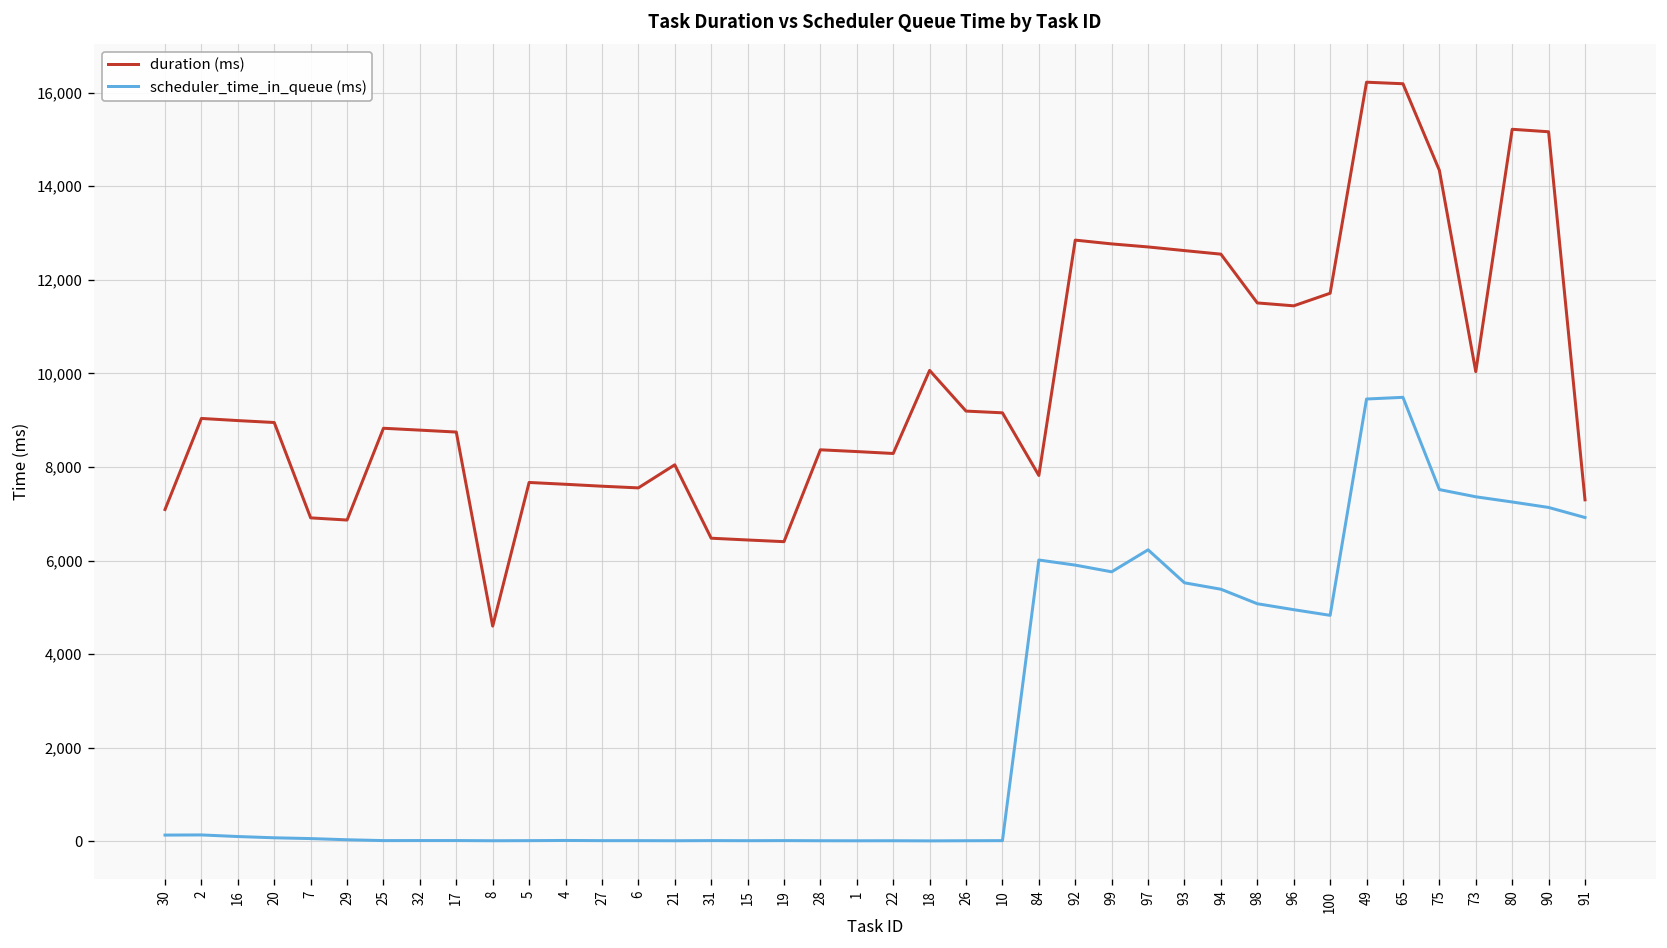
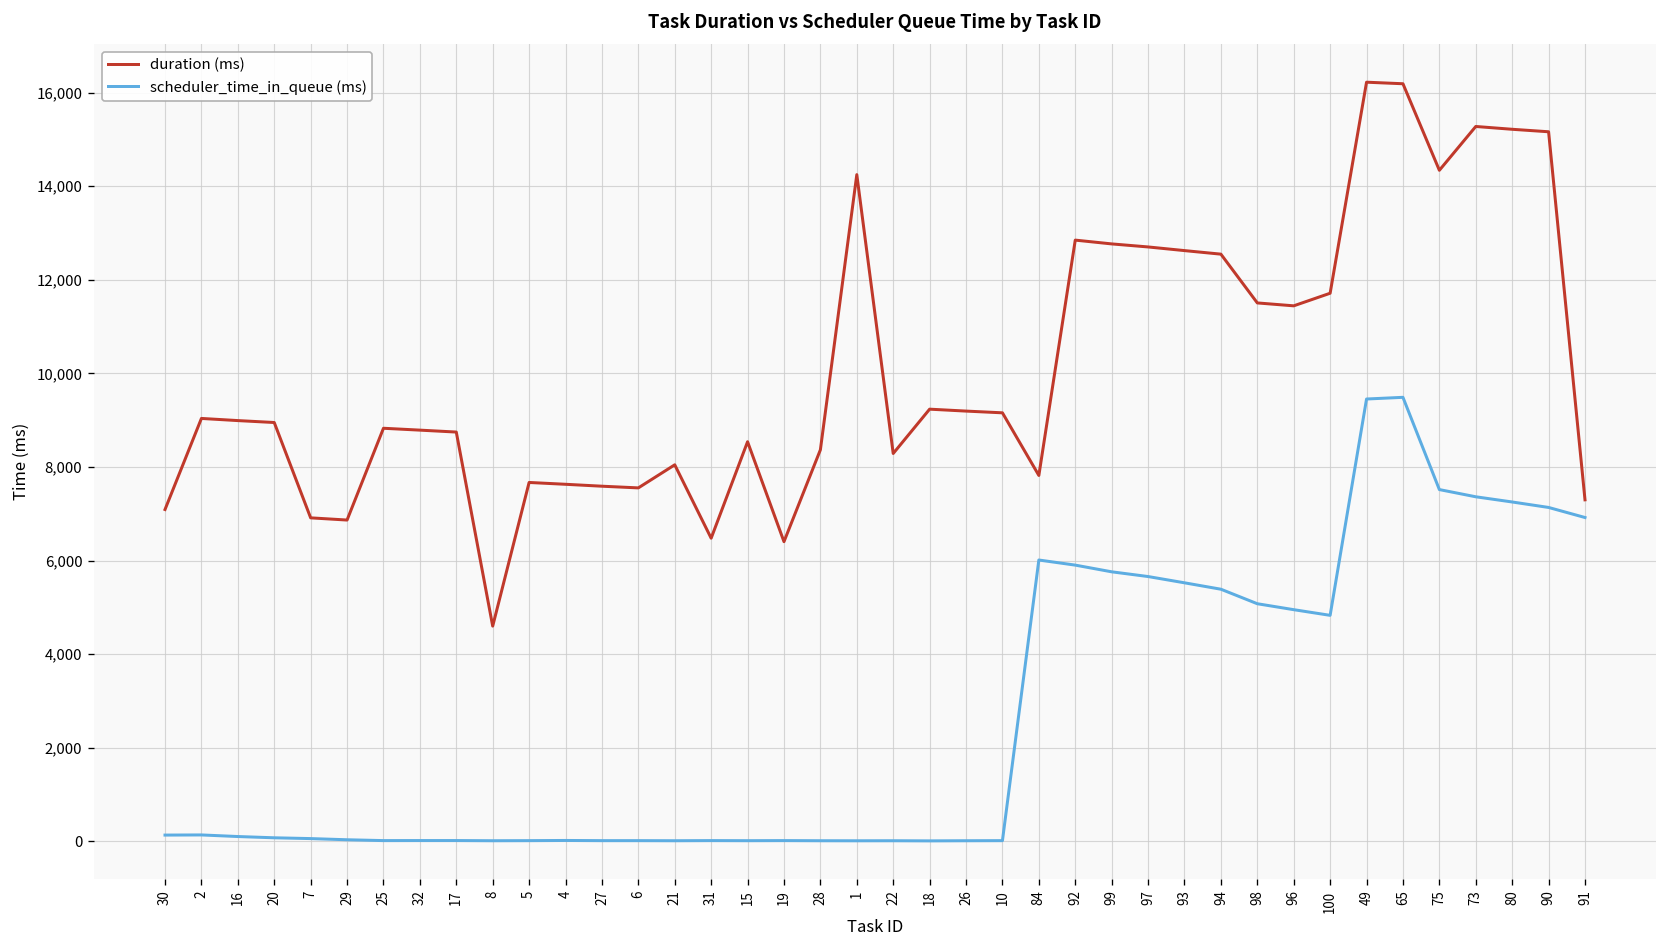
  {
    "duration (ms)": {
      "30": "7,100",
      "2": "9,000",
      "16": "9,000",
      "20": "9,000",
      "7": "6,900",
      "29": "6,900",
      "25": "8,800",
      "32": "8,800",
      "17": "8,700",
      "8": "4,600",
      "5": "7,700",
      "4": "7,600",
      "27": "7,600",
      "6": "7,600",
      "21": "8,000",
      "31": "6,500",
-     "15": "6,400",
+     "15": "8,500",
      "19": "6,400",
      "28": "8,400",
-     "1": "8,300",
+     "1": "14,200",
      "22": "8,300",
-     "18": "10,100",
+     "18": "9,200",
      "26": "9,200",
      "10": "9,200",
      "84": "7,800",
      "92": "12,800",
      "99": "12,800",
      "97": "12,700",
      "93": "12,600",
      "94": "12,500",
      "98": "11,500",
      "96": "11,400",
      "100": "11,700",
      "49": "16,200",
      "65": "16,200",
      "75": "14,300",
-     "73": "10,000",
+     "73": "15,300",
      "80": "15,200",
      "90": "15,200",
      "91": "7,300"
    },
    "scheduler_time_in_queue (ms)": {
      "30": "100",
      "2": "100",
      "16": "100",
      "20": "100",
      "7": "100",
      "29": "0",
      "25": "0",
      "32": "0",
      "17": "0",
      "8": "0",
      "5": "0",
      "4": "0",
      "27": "0",
      "6": "0",
      "21": "0",
      "31": "0",
      "15": "0",
      "19": "0",
      "28": "0",
      "1": "0",
      "22": "0",
      "18": "0",
      "26": "0",
      "10": "0",
      "84": "6,000",
      "92": "5,900",
      "99": "5,800",
-     "97": "6,200",
+     "97": "5,700",
      "93": "5,500",
      "94": "5,400",
      "98": "5,100",
      "96": "5,000",
      "100": "4,800",
      "49": "9,500",
      "65": "9,500",
      "75": "7,500",
      "73": "7,400",
      "80": "7,300",
      "90": "7,100",
      "91": "6,900"
    }
  }
